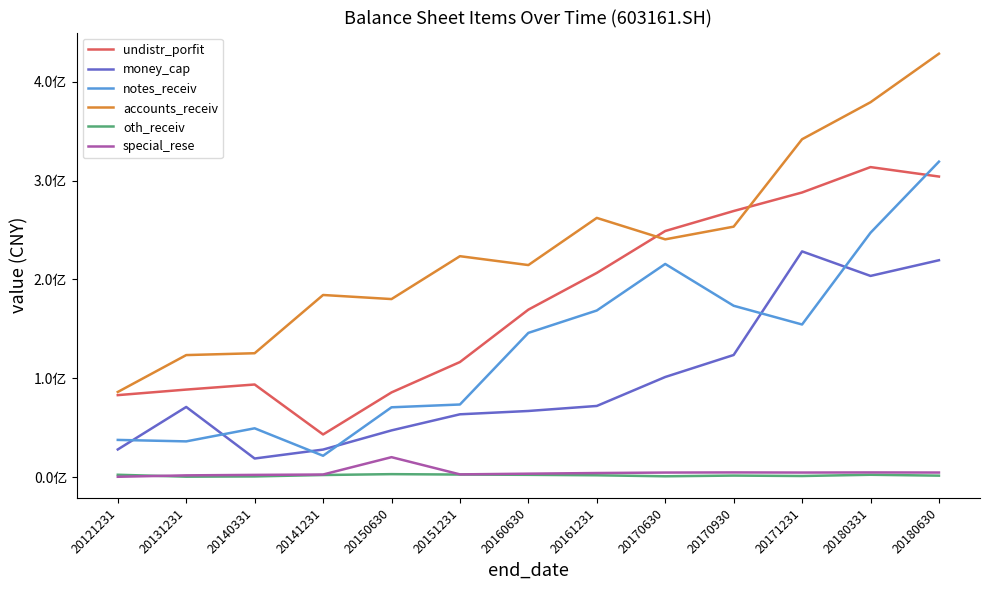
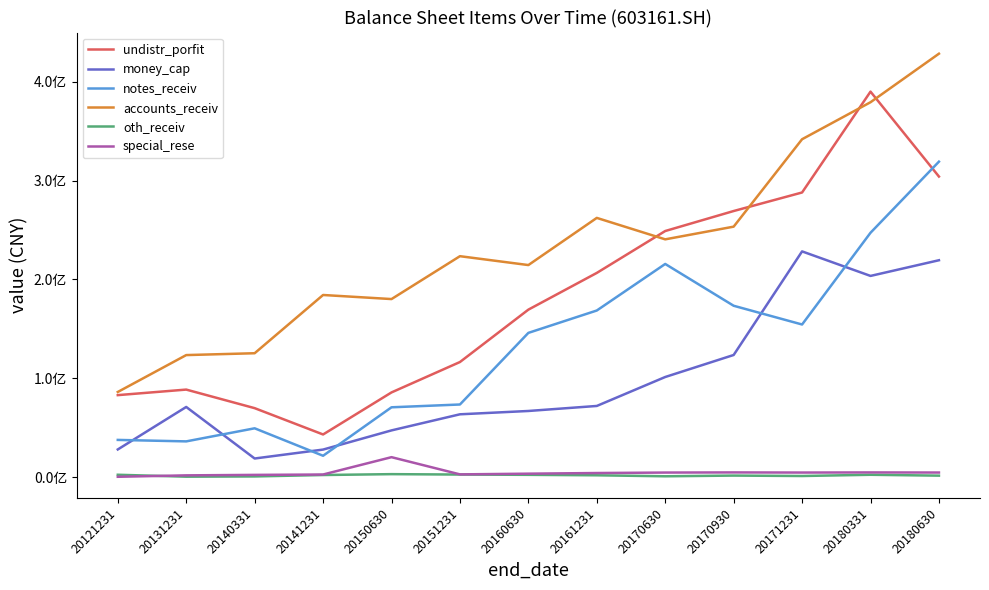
  {
    "undistr_porfit": {
      "20121231": "0.8亿",
      "20131231": "0.9亿",
-     "20140331": "0.9亿",
+     "20140331": "0.7亿",
      "20141231": "0.4亿",
      "20150630": "0.9亿",
      "20151231": "1.2亿",
      "20160630": "1.7亿",
      "20161231": "2.1亿",
      "20170630": "2.5亿",
      "20170930": "2.7亿",
      "20171231": "2.9亿",
-     "20180331": "3.1亿",
+     "20180331": "3.9亿",
      "20180630": "3.0亿"
    },
    "accounts_receiv": {
      "20121231": "0.9亿",
      "20131231": "1.2亿",
      "20140331": "1.3亿",
      "20141231": "1.8亿",
      "20150630": "1.8亿",
      "20151231": "2.2亿",
      "20160630": "2.1亿",
      "20161231": "2.6亿",
      "20170630": "2.4亿",
      "20170930": "2.5亿",
      "20171231": "3.4亿",
      "20180331": "3.8亿",
      "20180630": "4.3亿"
    },
    "oth_receiv": {
      "20150630": "0.0亿",
      "20170630": "0.0亿",
      "20170930": "0.0亿",
      "20171231": "0.0亿",
      "20180630": "0.0亿"
    },
    "special_rese": {
      "20150630": "0.2亿",
      "20170630": "0.0亿",
      "20170930": "0.0亿",
      "20171231": "0.0亿",
      "20180630": "0.0亿"
    }
  }
